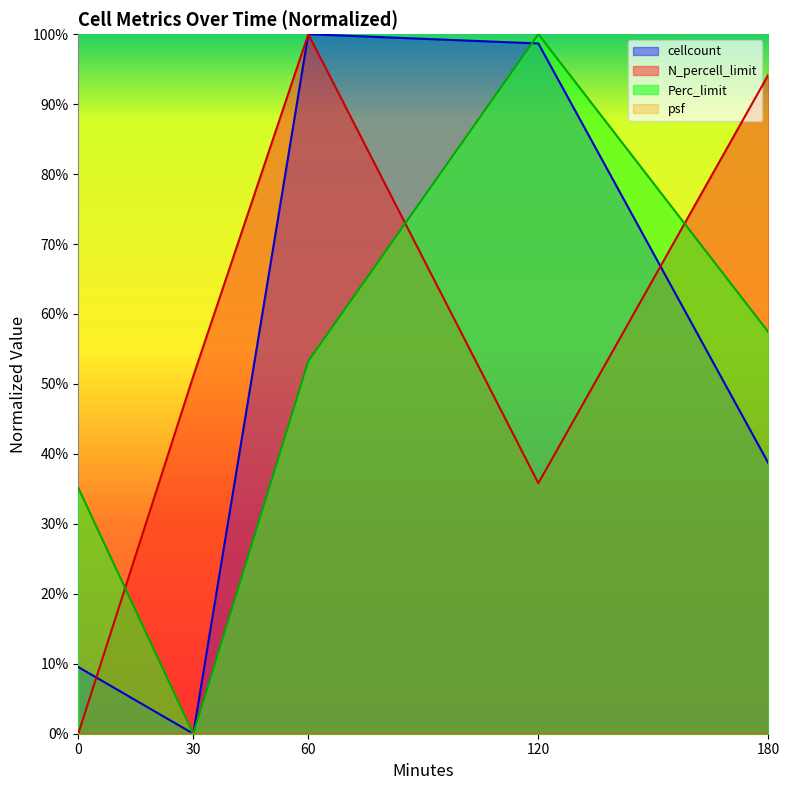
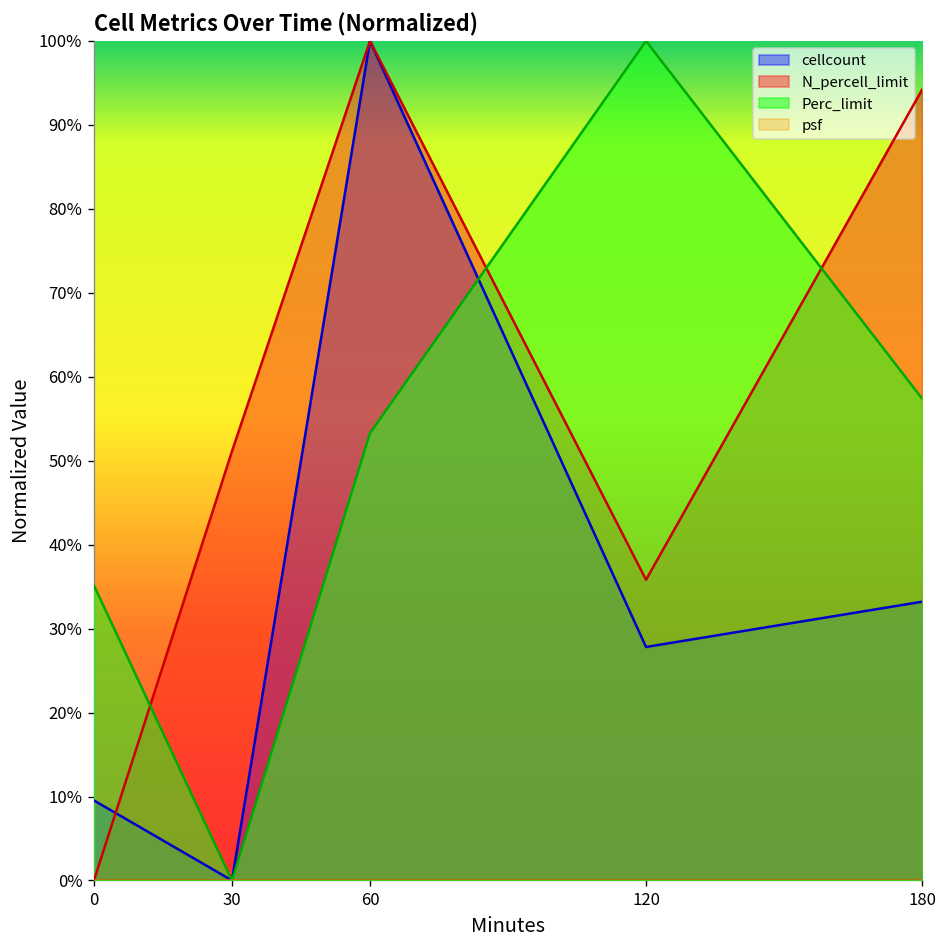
  {
    "cellcount": {
      "0": "10%",
-     "120": "99%",
-     "180": "39%"
+     "120": "28%",
+     "180": "33%"
    },
    "N_percell_limit": {
      "30": "51%",
      "120": "36%",
      "180": "94%"
    },
    "Perc_limit": {
      "0": "35%",
      "60": "53%",
      "120": "100%",
      "180": "57%"
    },
    "psf": {
      "60": "0%",
      "120": "0%",
      "180": "0%"
    }
  }
